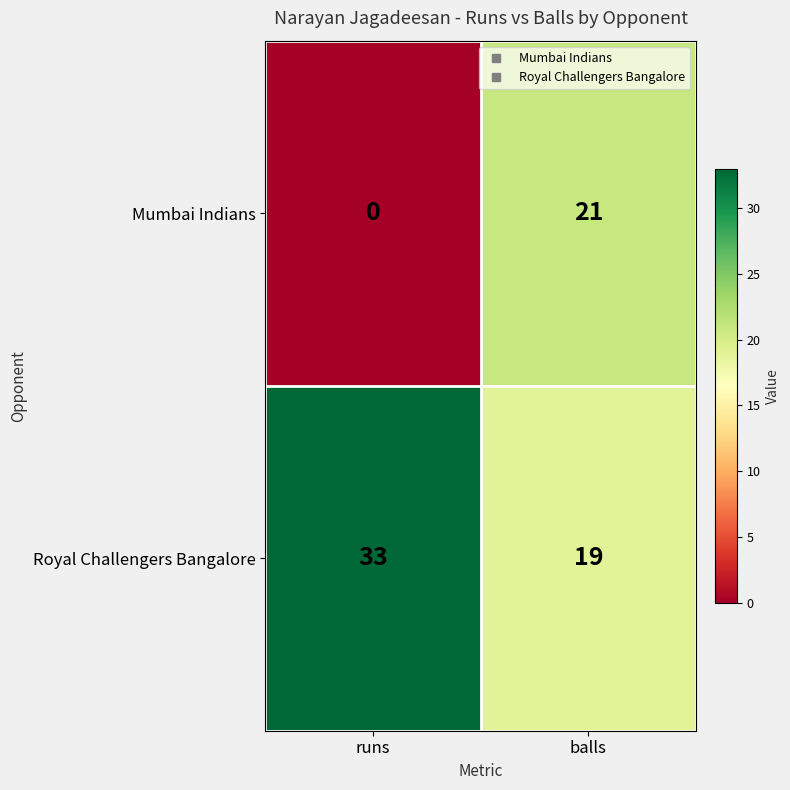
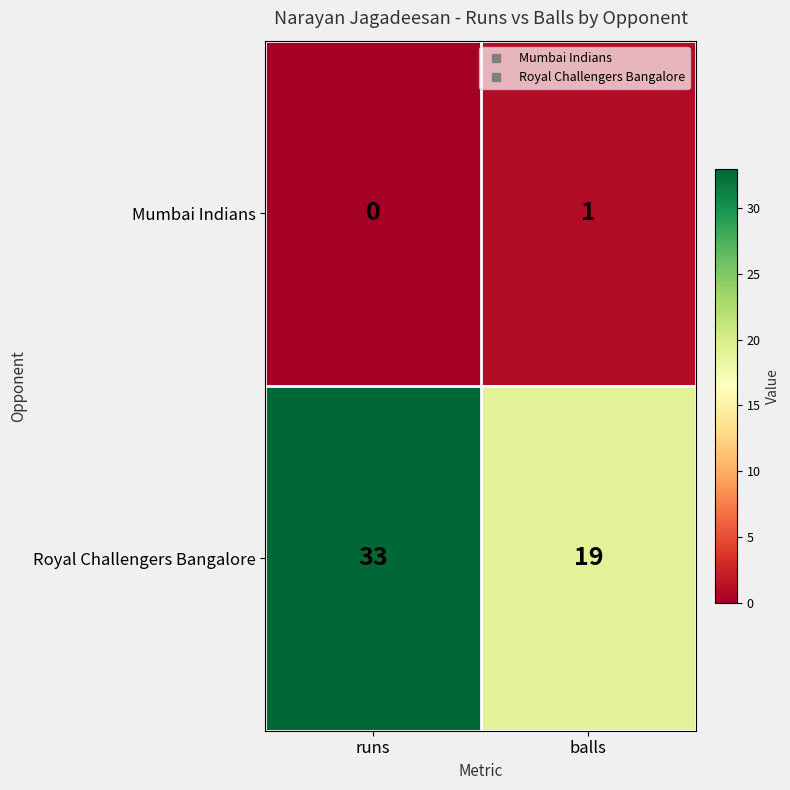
  {
    "Mumbai Indians": {
      "runs": 0,
-     "balls": 21
+     "balls": 1
    },
    "Royal Challengers Bangalore": {
      "runs": 33,
      "balls": 19
    }
  }
